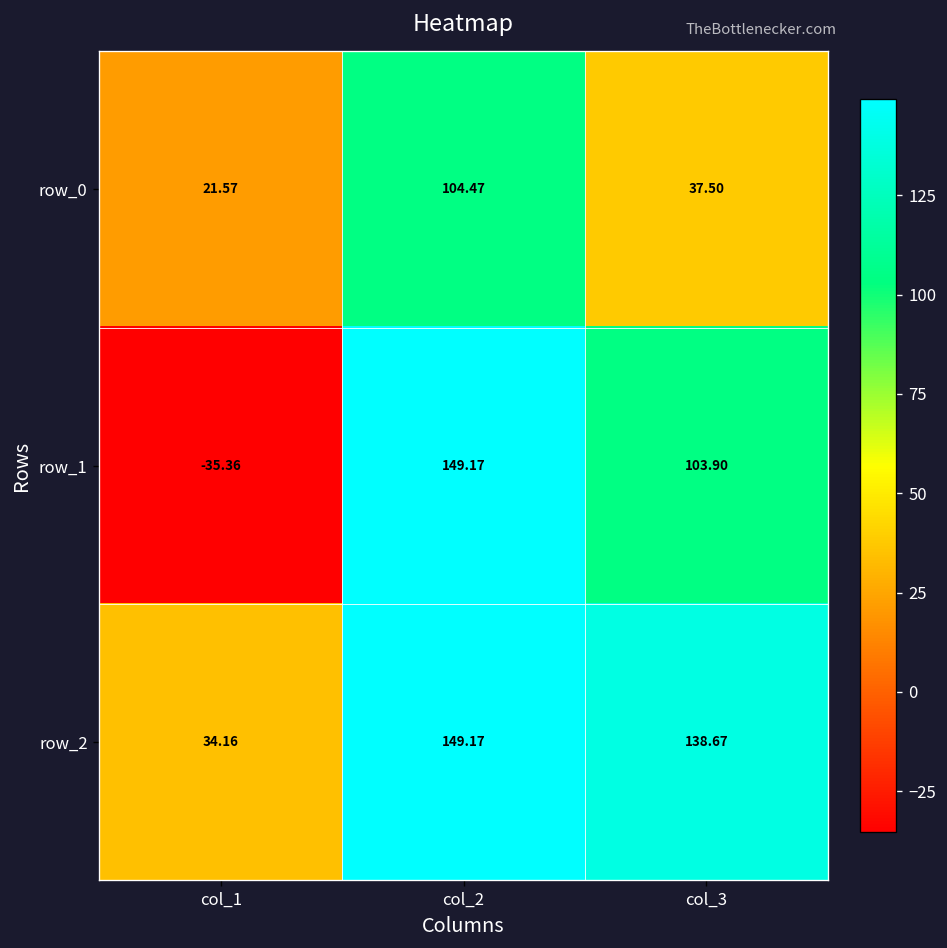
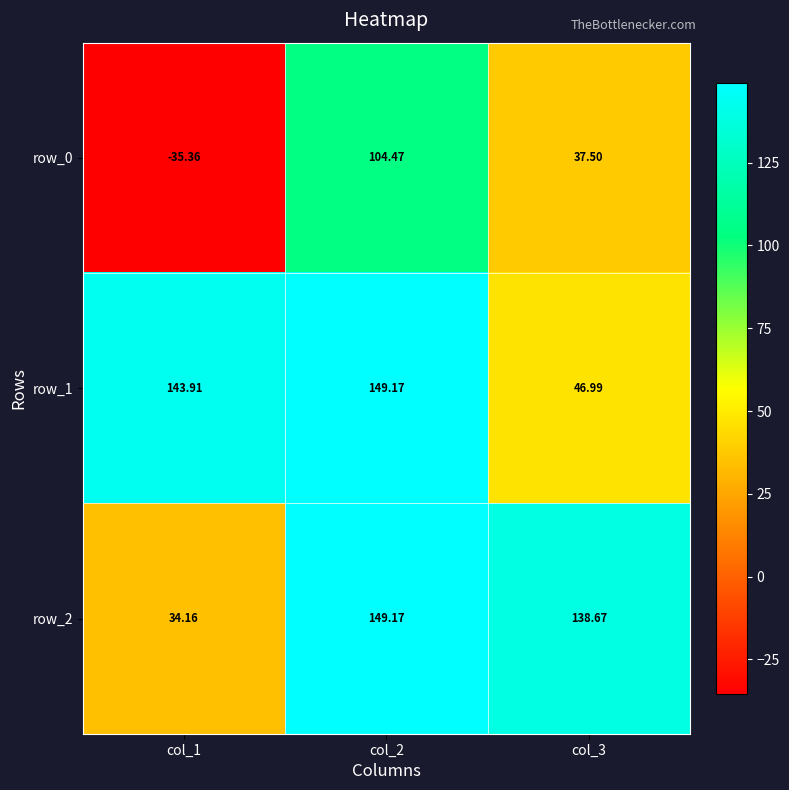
  {
    "row_0": {
-     "col_1": 21.57,
+     "col_1": -35.36,
      "col_2": 104.47,
      "col_3": 37.50
    },
    "row_1": {
-     "col_1": -35.36,
+     "col_1": 143.91,
      "col_2": 149.17,
-     "col_3": 103.90
+     "col_3": 46.99
    },
    "row_2": {
      "col_1": 34.16,
      "col_2": 149.17,
      "col_3": 138.67
    }
  }
